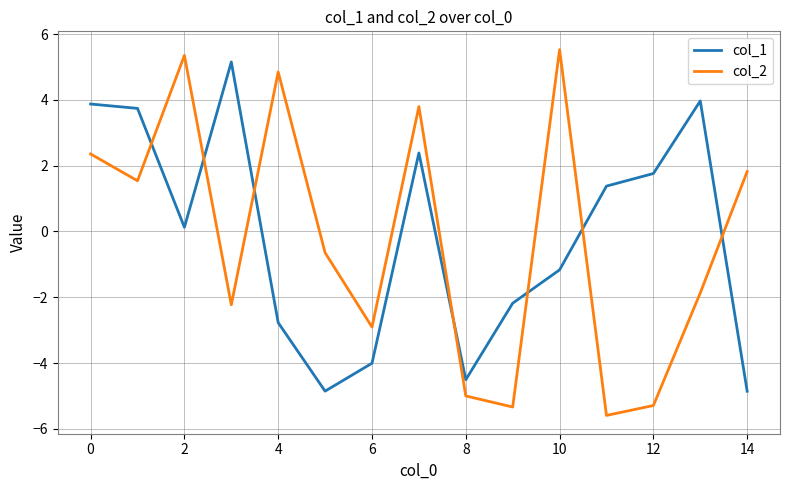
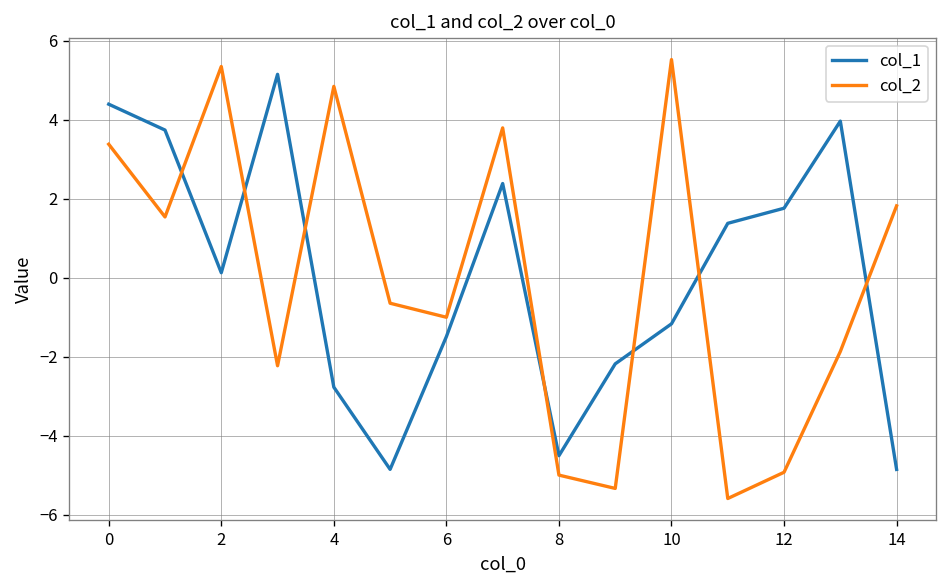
  {
    "col_1": {
-     "0": 3.9,
+     "0": 4.4,
      "2": 0.1,
      "4": -2.8,
-     "6": -4.0,
+     "6": -1.5,
      "8": -4.5,
      "10": -1.2,
      "12": 1.8,
      "14": -4.9
    },
    "col_2": {
-     "0": 2.4,
+     "0": 3.4,
      "2": 5.3,
      "4": 4.8,
-     "6": -2.9,
+     "6": -1.0,
      "8": -5.0,
      "10": 5.5,
-     "12": -5.3,
+     "12": -4.9,
      "14": 1.8
    }
  }
